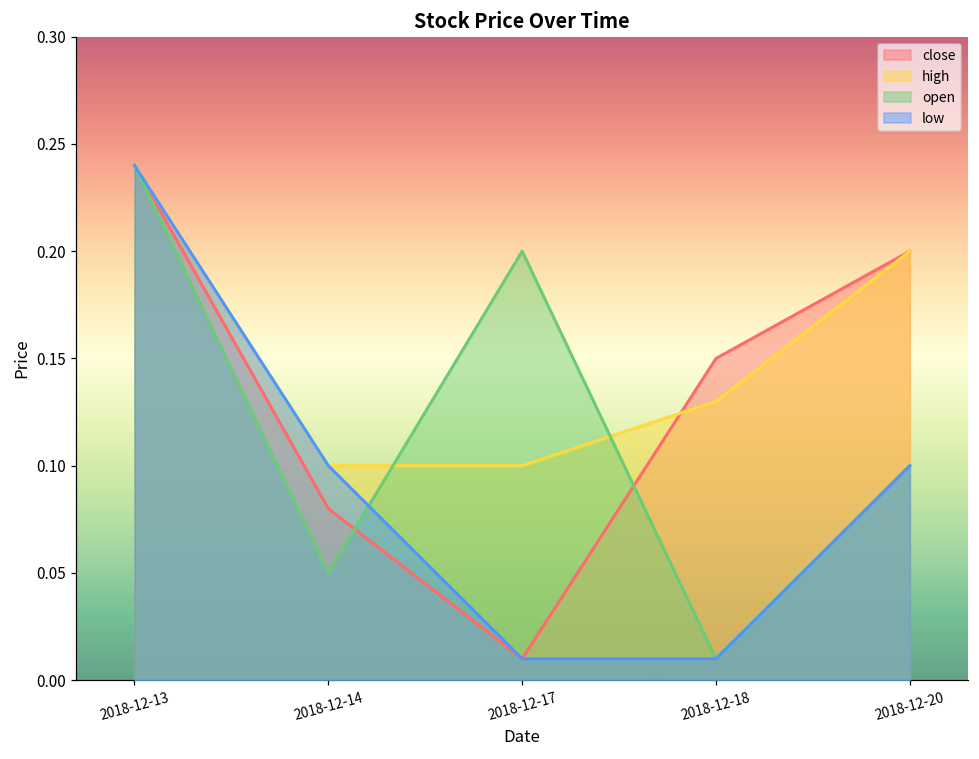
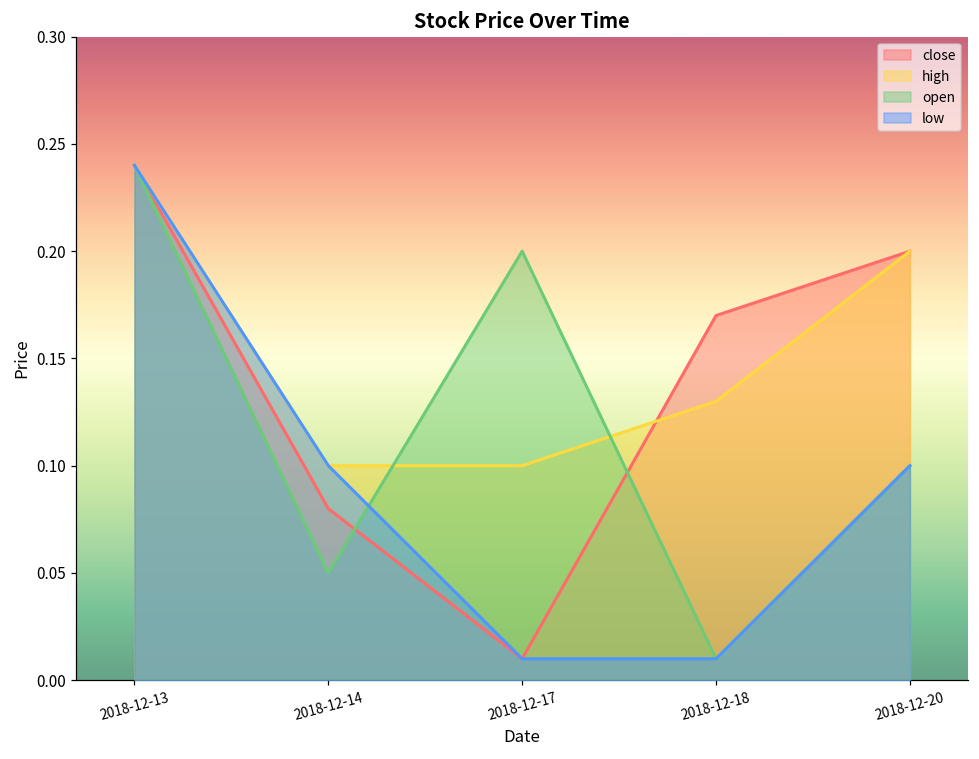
  {
    "close": {
      "2018-12-14": 0.08,
-     "2018-12-18": 0.15
+     "2018-12-18": 0.17
    },
    "high": {
      "2018-12-17": 0.10,
      "2018-12-18": 0.13
    },
    "open": {
      "2018-12-14": 0.05,
      "2018-12-17": 0.20
    }
  }
